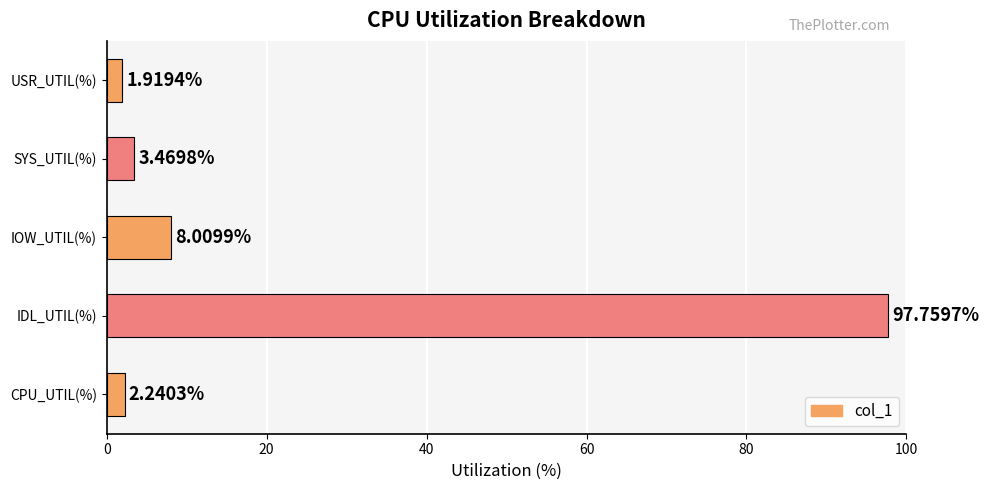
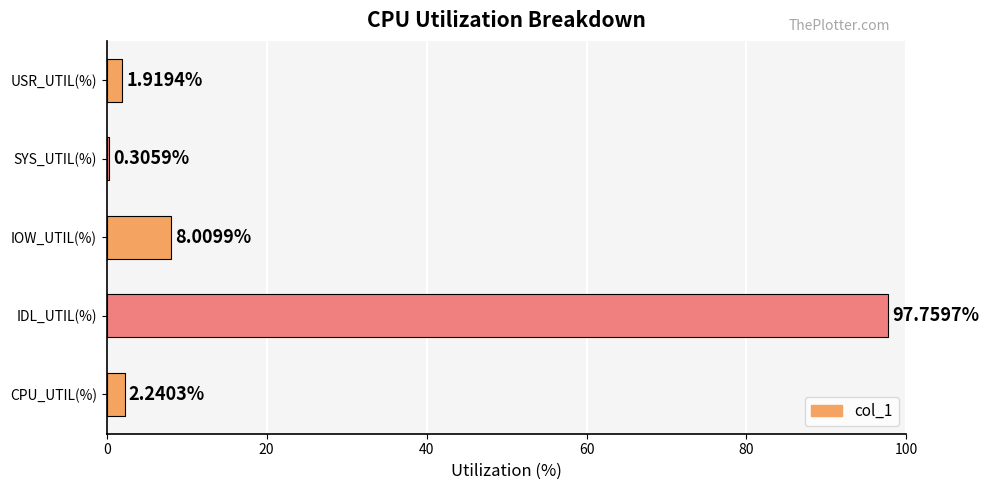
  {
    "USR_UTIL(%)": "1.9194%",
-   "SYS_UTIL(%)": "3.4698%",
+   "SYS_UTIL(%)": "0.3059%",
    "IOW_UTIL(%)": "8.0099%",
    "IDL_UTIL(%)": "97.7597%",
    "CPU_UTIL(%)": "2.2403%"
  }
